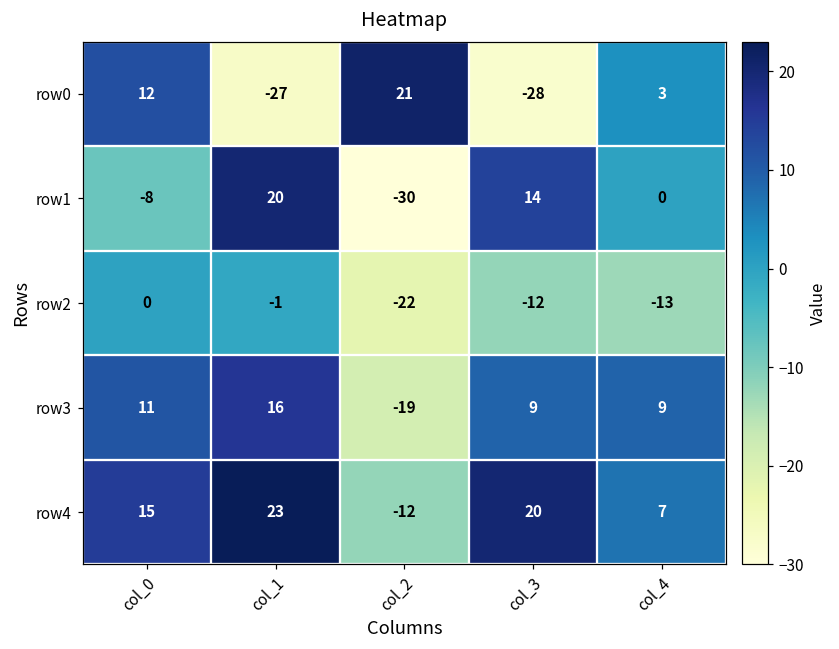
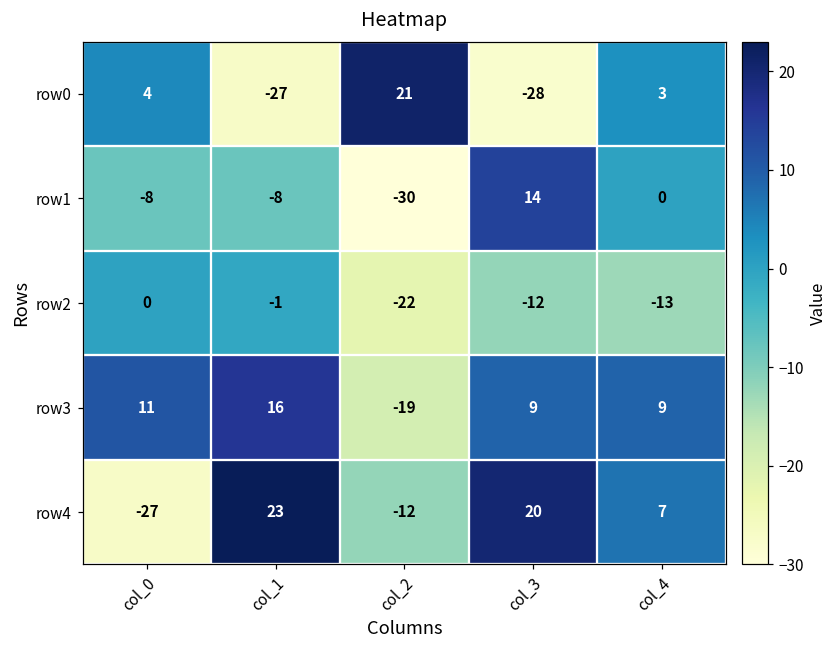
  {
    "row0": {
-     "col_0": 12,
+     "col_0": 4,
      "col_1": -27,
      "col_2": 21,
      "col_3": -28,
      "col_4": 3
    },
    "row1": {
      "col_0": -8,
-     "col_1": 20,
+     "col_1": -8,
      "col_2": -30,
      "col_3": 14,
      "col_4": 0
    },
    "row2": {
      "col_0": 0,
      "col_1": -1,
      "col_2": -22,
      "col_3": -12,
      "col_4": -13
    },
    "row3": {
      "col_0": 11,
      "col_1": 16,
      "col_2": -19,
      "col_3": 9,
      "col_4": 9
    },
    "row4": {
-     "col_0": 15,
+     "col_0": -27,
      "col_1": 23,
      "col_2": -12,
      "col_3": 20,
      "col_4": 7
    }
  }
